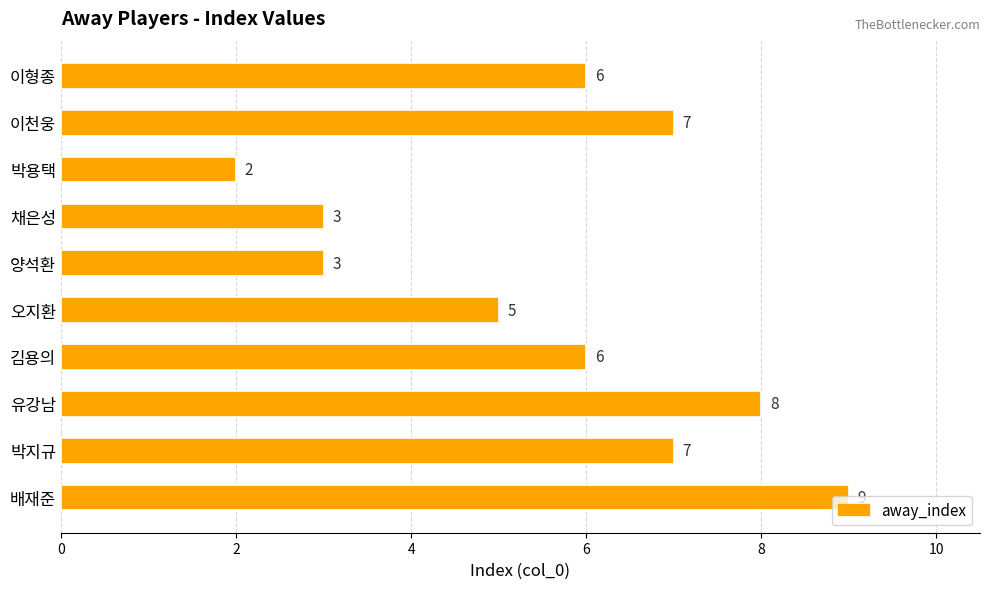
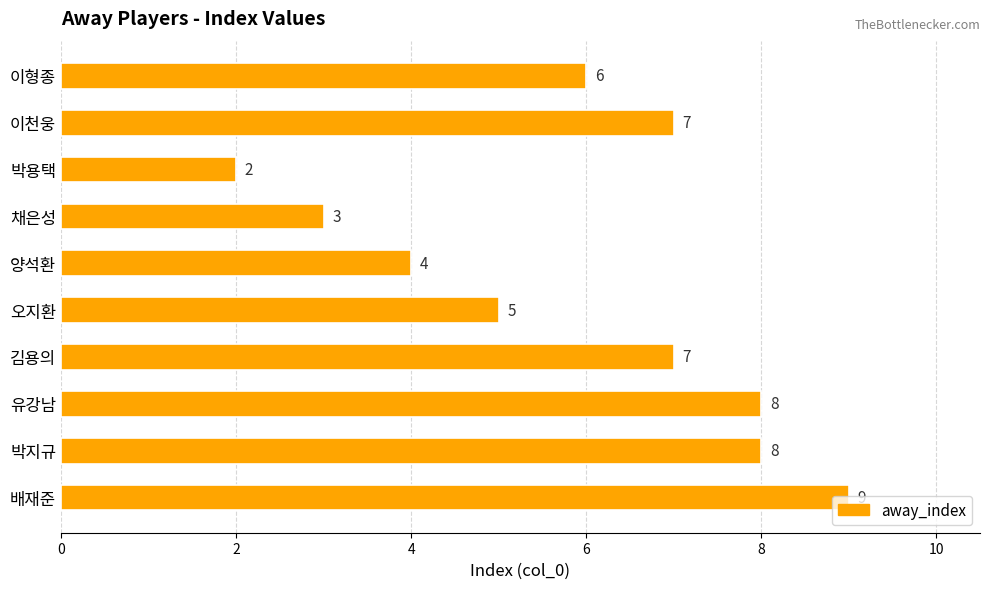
  {
    "이형종": 6,
    "이천웅": 7,
    "박용택": 2,
    "채은성": 3,
-   "양석환": 3,
+   "양석환": 4,
    "오지환": 5,
-   "김용의": 6,
+   "김용의": 7,
    "유강남": 8,
-   "박지규": 7
+   "박지규": 8
  }
